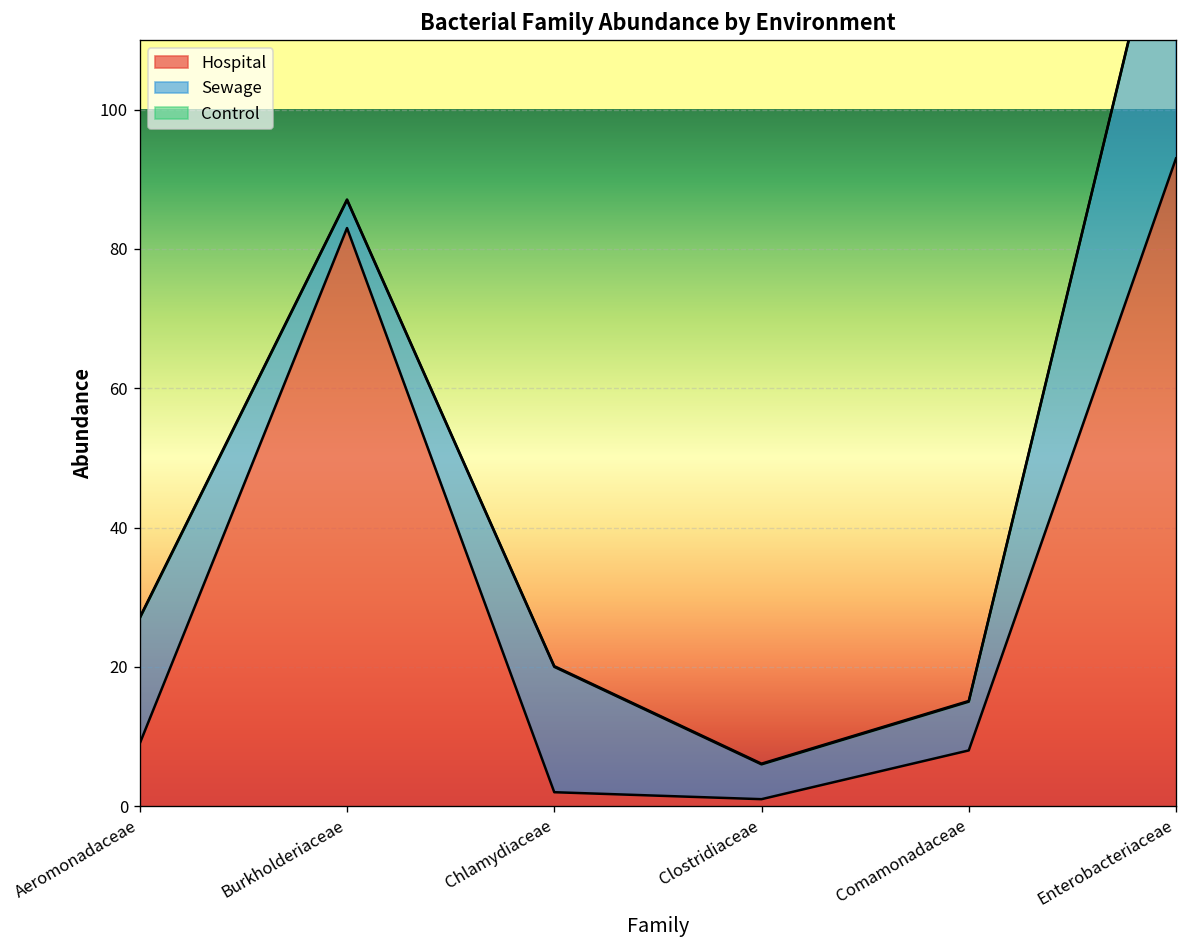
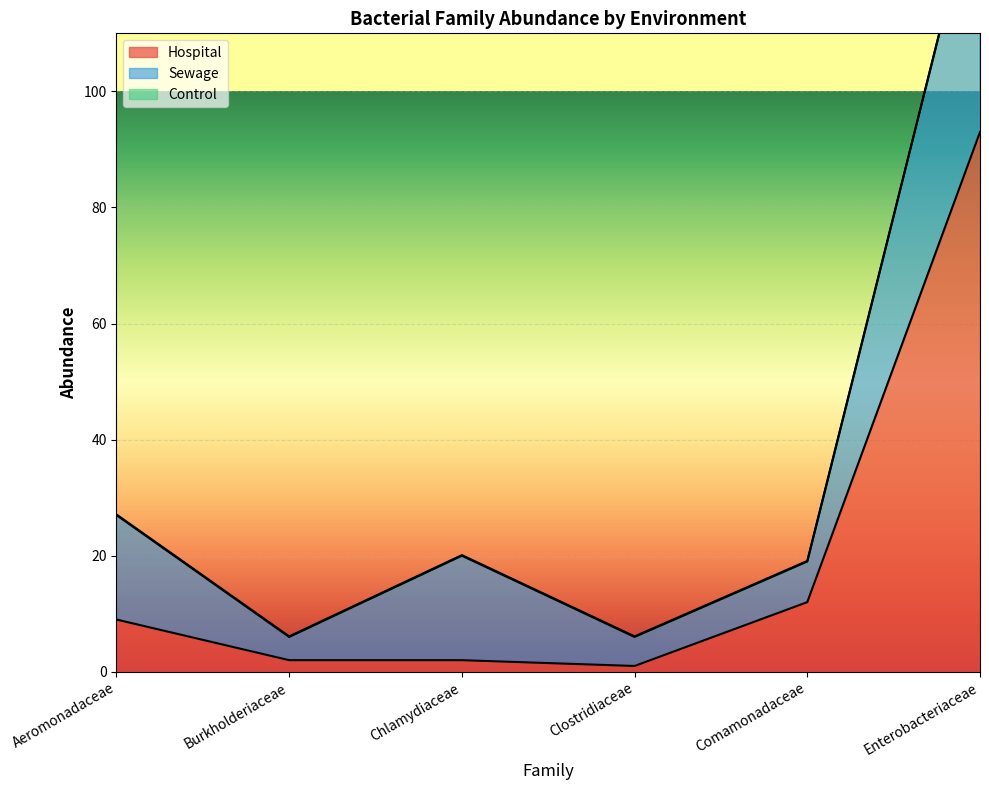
  {
    "Hospital": {
      "Aeromonadaceae": 9,
-     "Burkholderiaceae": 83,
+     "Burkholderiaceae": 2,
      "Chlamydiaceae": 2,
      "Clostridiaceae": 1,
-     "Comamonadaceae": 8,
+     "Comamonadaceae": 12,
      "Enterobacteriaceae": 93
    }
  }
